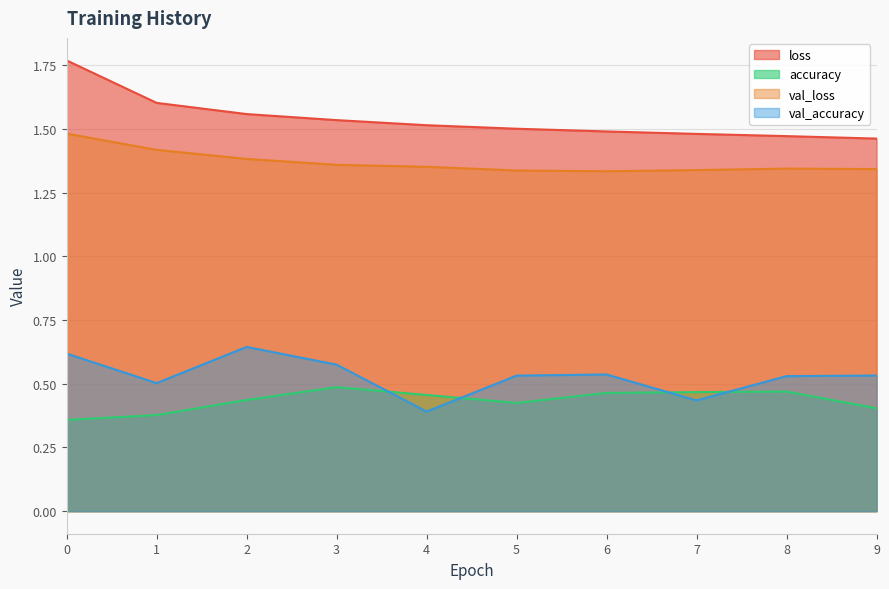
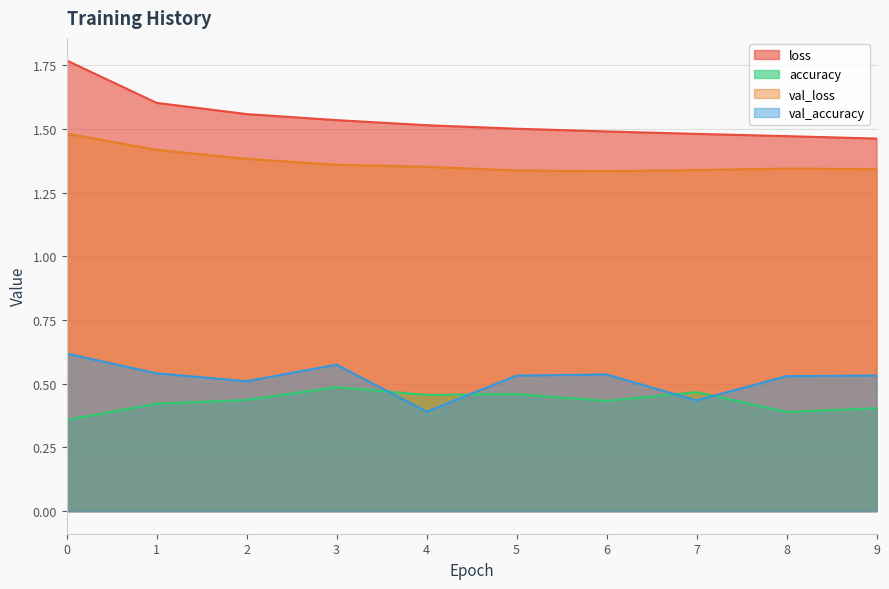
  {
    "accuracy": {
      "0": 0.36,
-     "1": 0.38,
+     "1": 0.42,
      "2": 0.44,
      "3": 0.49,
      "4": 0.46,
-     "5": 0.42,
-     "6": 0.46,
+     "5": 0.46,
+     "6": 0.43,
      "7": 0.47,
-     "8": 0.47,
+     "8": 0.39,
      "9": 0.40
    },
    "val_accuracy": {
      "0": 0.62,
-     "1": 0.50,
-     "2": 0.64,
+     "1": 0.54,
+     "2": 0.51,
      "3": 0.57,
      "4": 0.39,
      "5": 0.53,
      "6": 0.54,
      "7": 0.43,
      "8": 0.53,
      "9": 0.53
    }
  }
